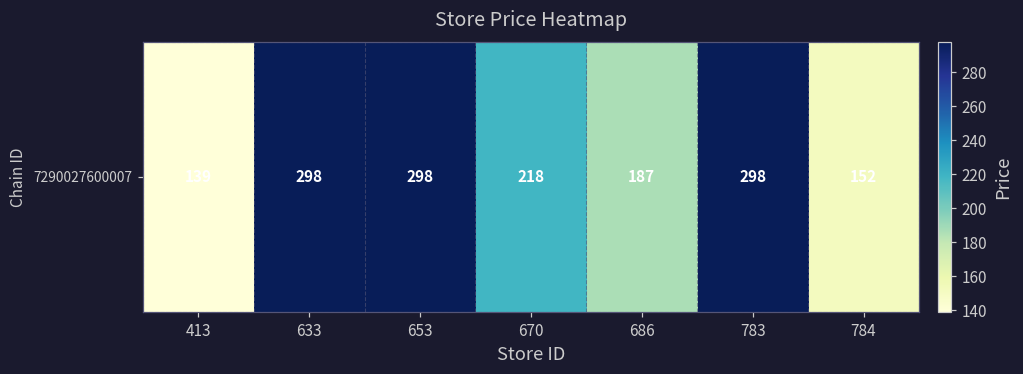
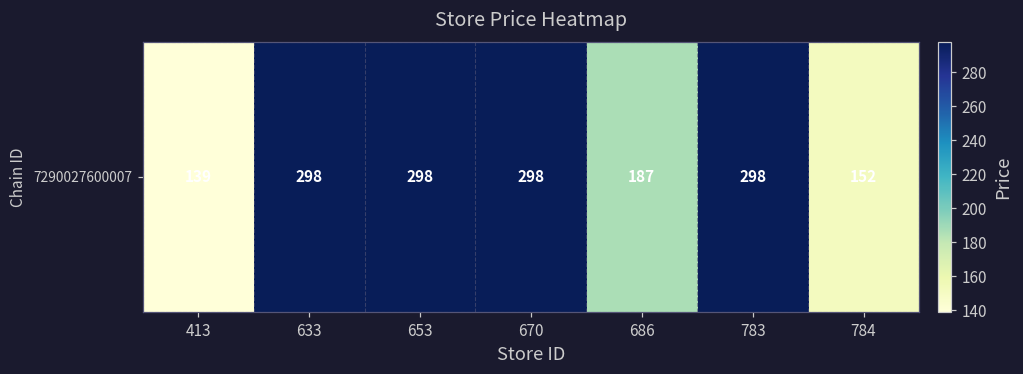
  {
    "7290027600007": {
      "633": 298,
      "653": 298,
-     "670": 218,
+     "670": 298,
      "686": 187,
      "783": 298,
      "784": 152
    }
  }
